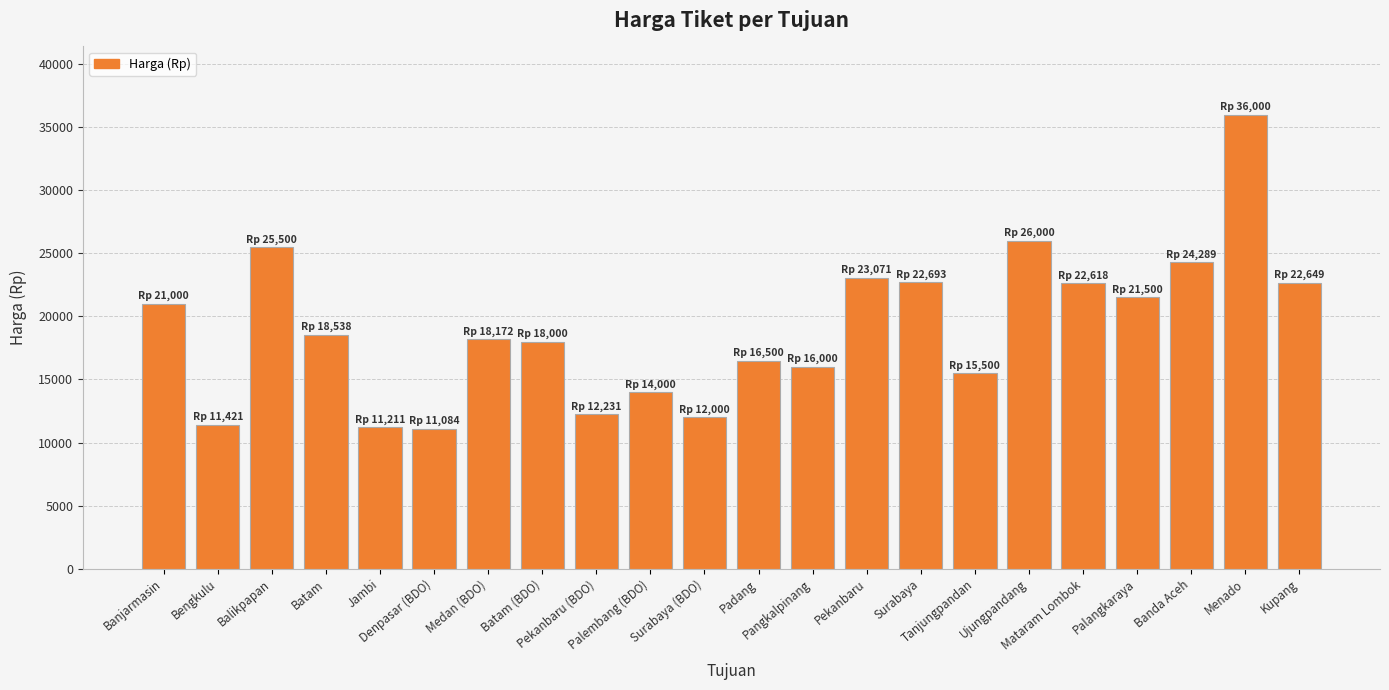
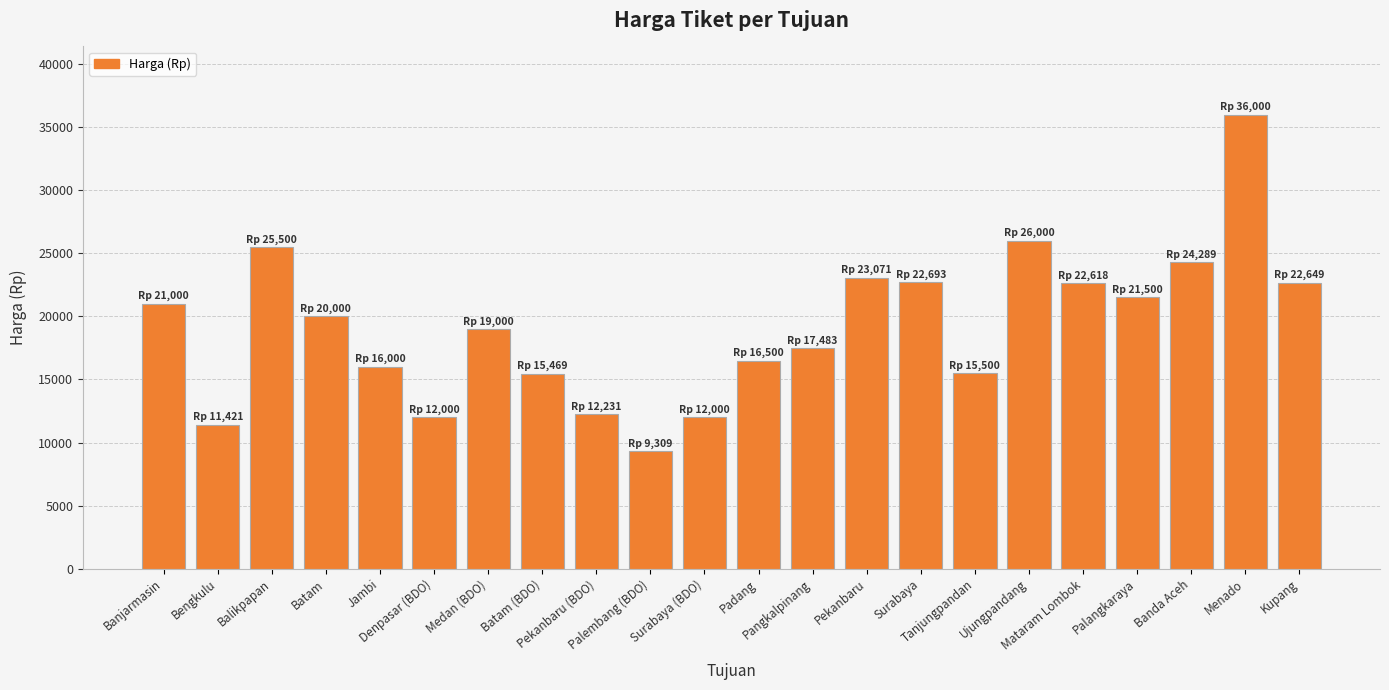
  {
    "Banjarmasin": "21,000",
    "Bengkulu": "11,421",
    "Balikpapan": "25,500",
-   "Batam": "18,538",
-   "Jambi": "11,211",
-   "Denpasar (BDO)": "11,084",
-   "Medan (BDO)": "18,172",
-   "Batam (BDO)": "18,000",
+   "Batam": "20,000",
+   "Jambi": "16,000",
+   "Denpasar (BDO)": "12,000",
+   "Medan (BDO)": "19,000",
+   "Batam (BDO)": "15,469",
    "Pekanbaru (BDO)": "12,231",
-   "Palembang (BDO)": "14,000",
+   "Palembang (BDO)": "9,309",
    "Surabaya (BDO)": "12,000",
    "Padang": "16,500",
-   "Pangkalpinang": "16,000",
+   "Pangkalpinang": "17,483",
    "Pekanbaru": "23,071",
    "Surabaya": "22,693",
    "Tanjungpandan": "15,500",
    "Ujungpandang": "26,000",
    "Mataram Lombok": "22,618",
    "Palangkaraya": "21,500",
    "Banda Aceh": "24,289",
    "Menado": "36,000",
    "Kupang": "22,649"
  }
